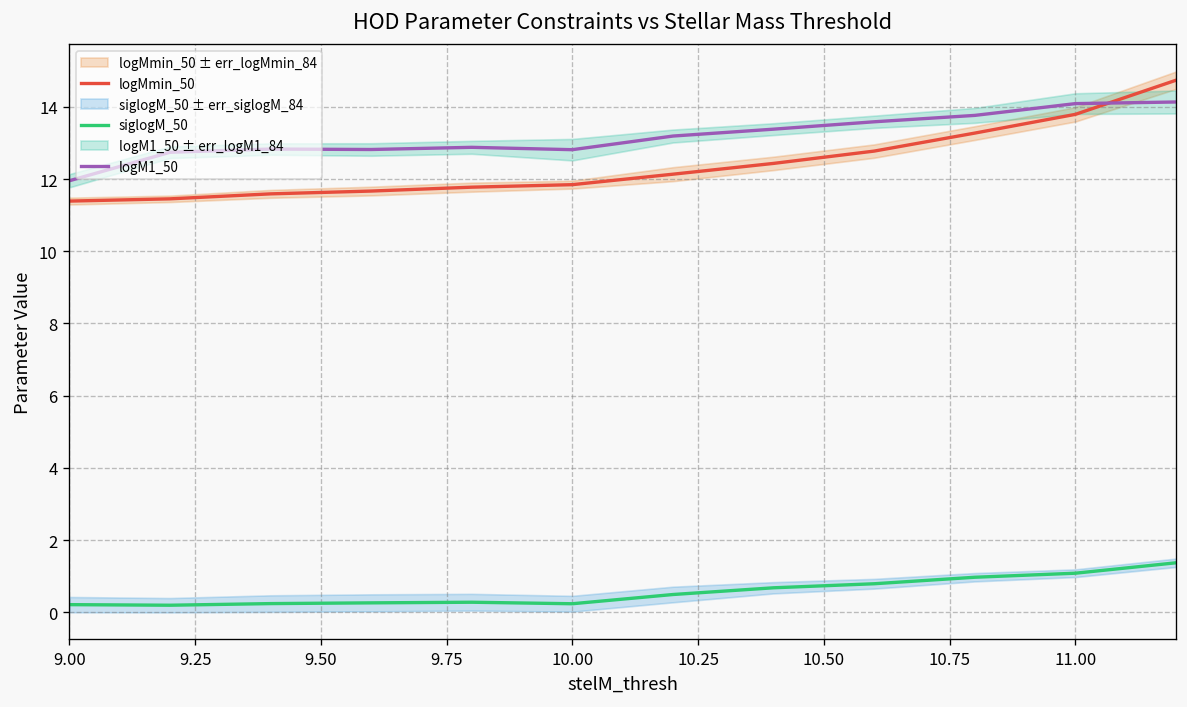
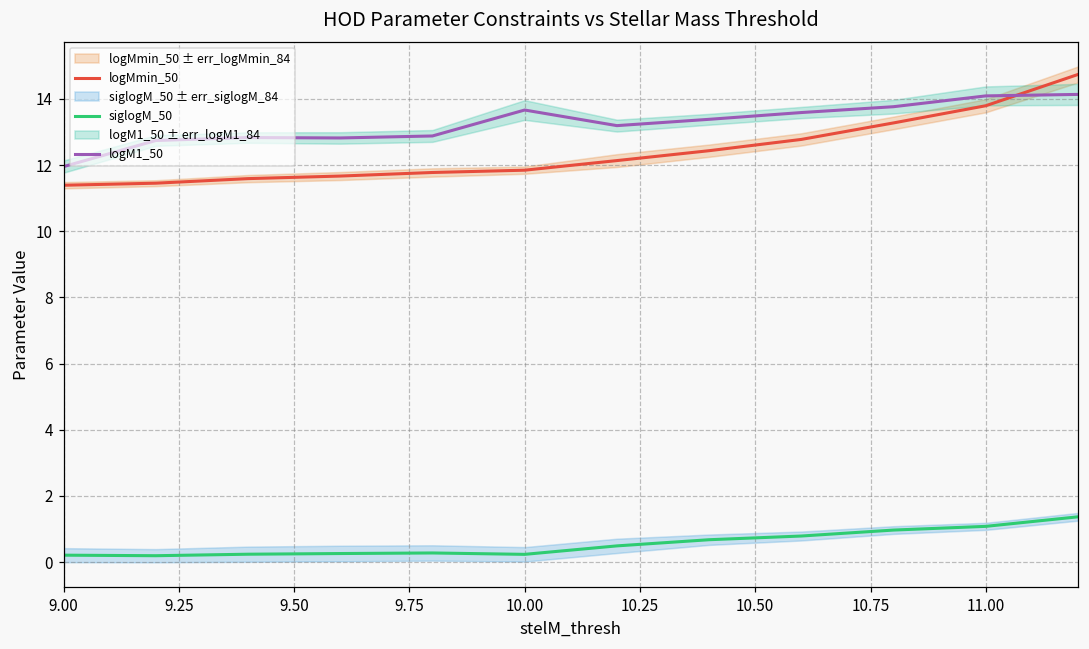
  {
    "logM1_50": {
      "9.00": 12.0,
-     "10.00": 12.8,
+     "10.00": 13.7,
      "11.00": 14.1
    }
  }
